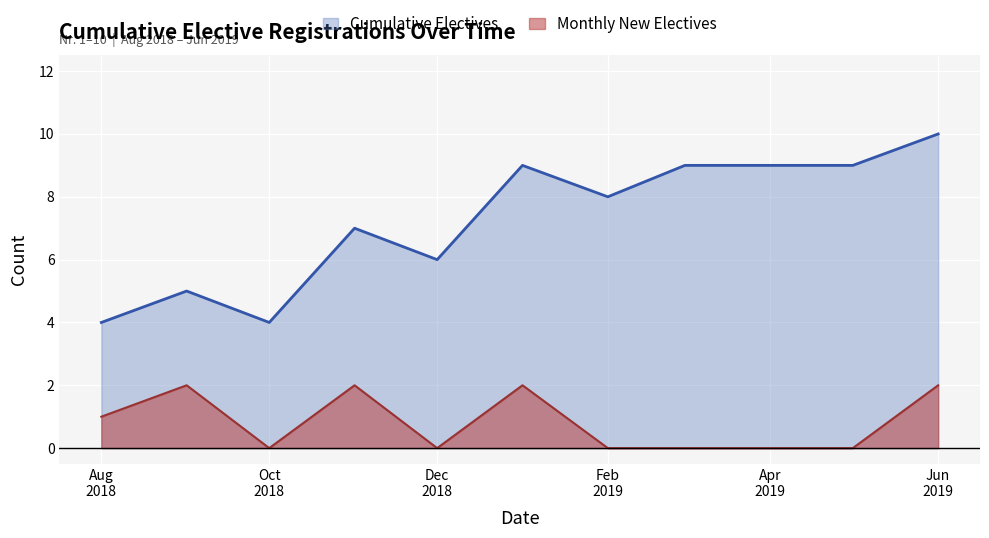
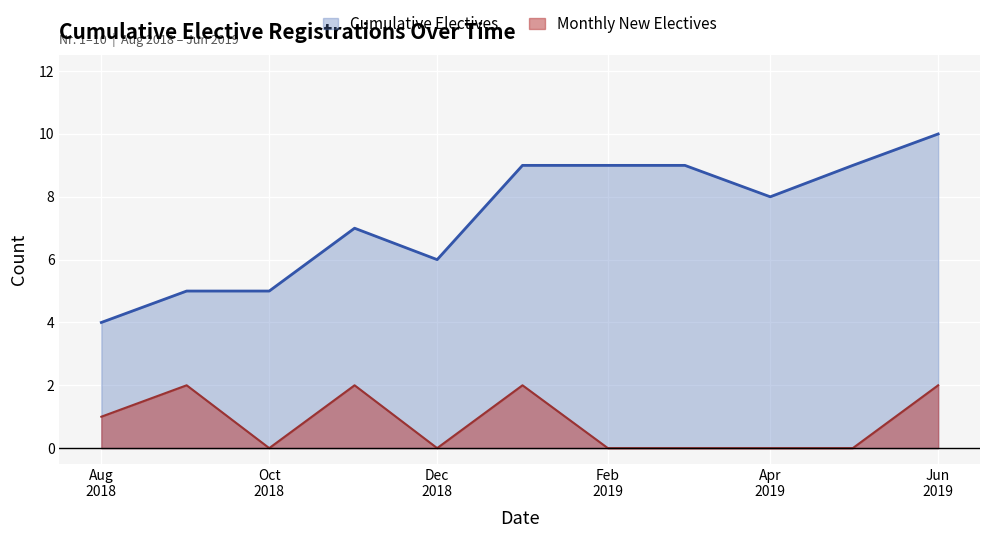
  {
    "Cumulative Electives": {
      "Aug 2018": 4,
-     "Oct 2018": 4,
+     "Oct 2018": 5,
      "Dec 2018": 6,
-     "Feb 2019": 8,
-     "Apr 2019": 9,
+     "Feb 2019": 9,
+     "Apr 2019": 8,
      "Jun 2019": 10
    },
    "Monthly New Electives": {
      "Aug 2018": 1,
      "Oct 2018": 0,
      "Dec 2018": 0,
      "Feb 2019": 0,
      "Apr 2019": 0,
      "Jun 2019": 2
    }
  }
